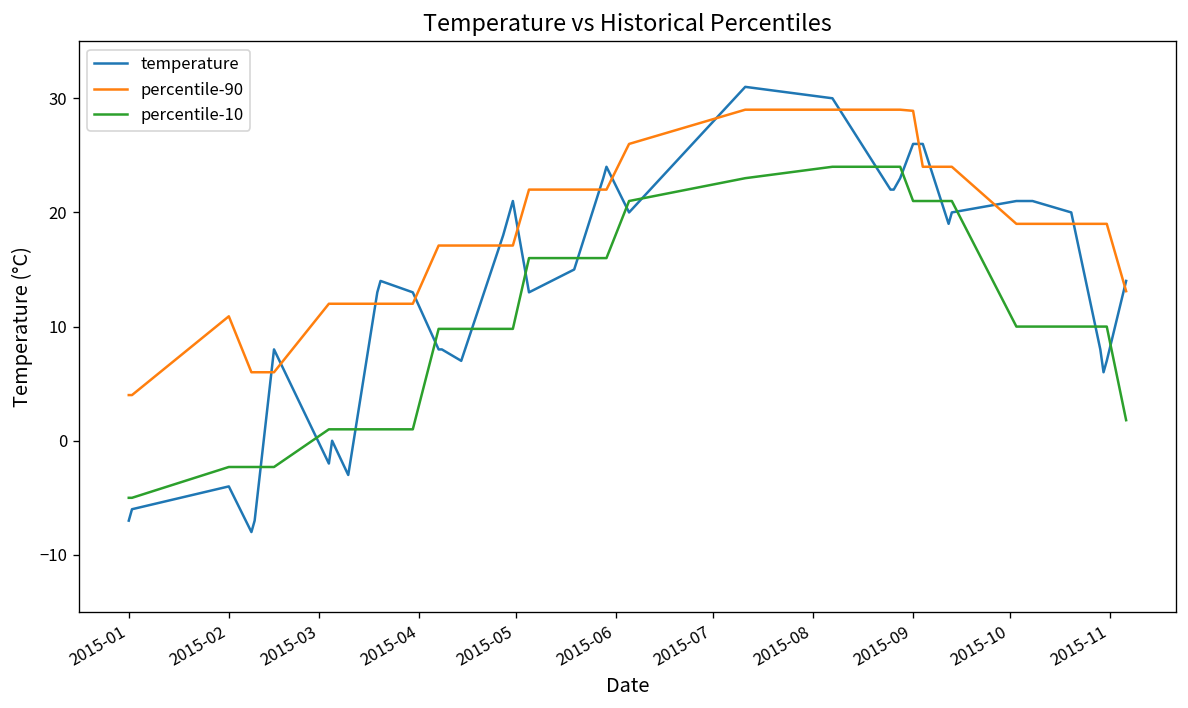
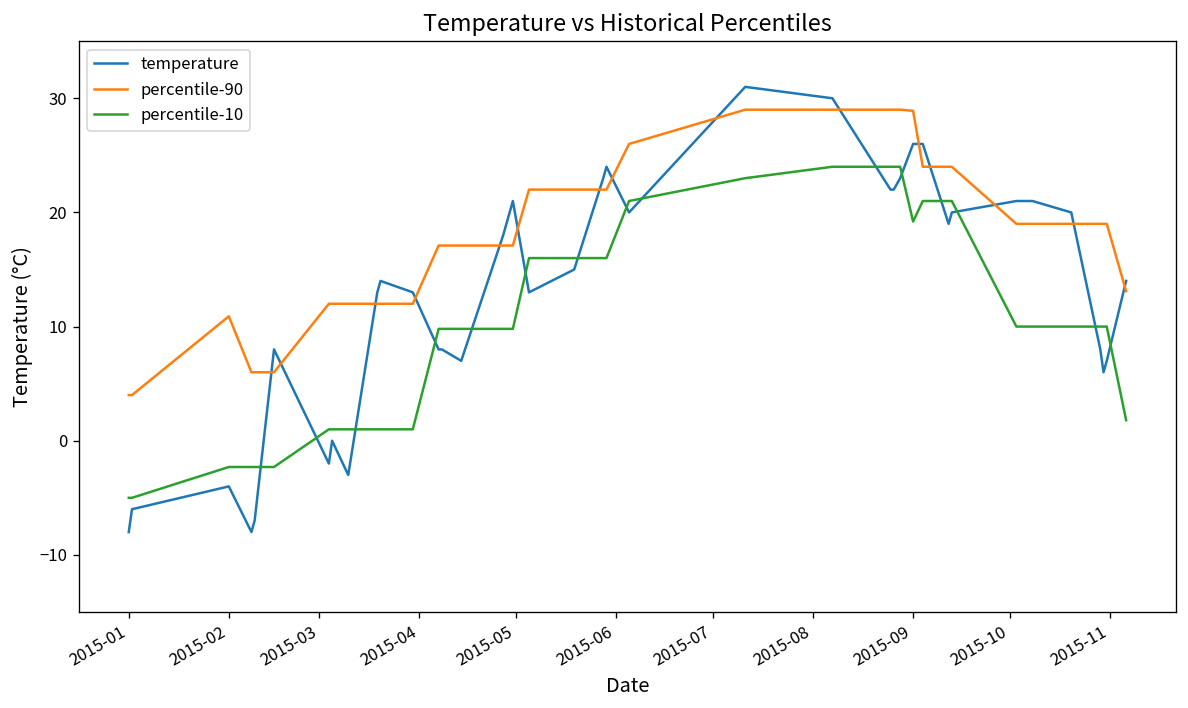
  {
    "temperature": {
-     "2015-01": -7,
+     "2015-01": -8,
      "2015-02": -4,
      "2015-09": 26
    },
    "percentile-90": {
      "2015-01": 4,
      "2015-02": 11,
      "2015-09": 29
    },
    "percentile-10": {
      "2015-01": -5,
      "2015-02": -2,
-     "2015-09": 21
+     "2015-09": 19
    }
  }
